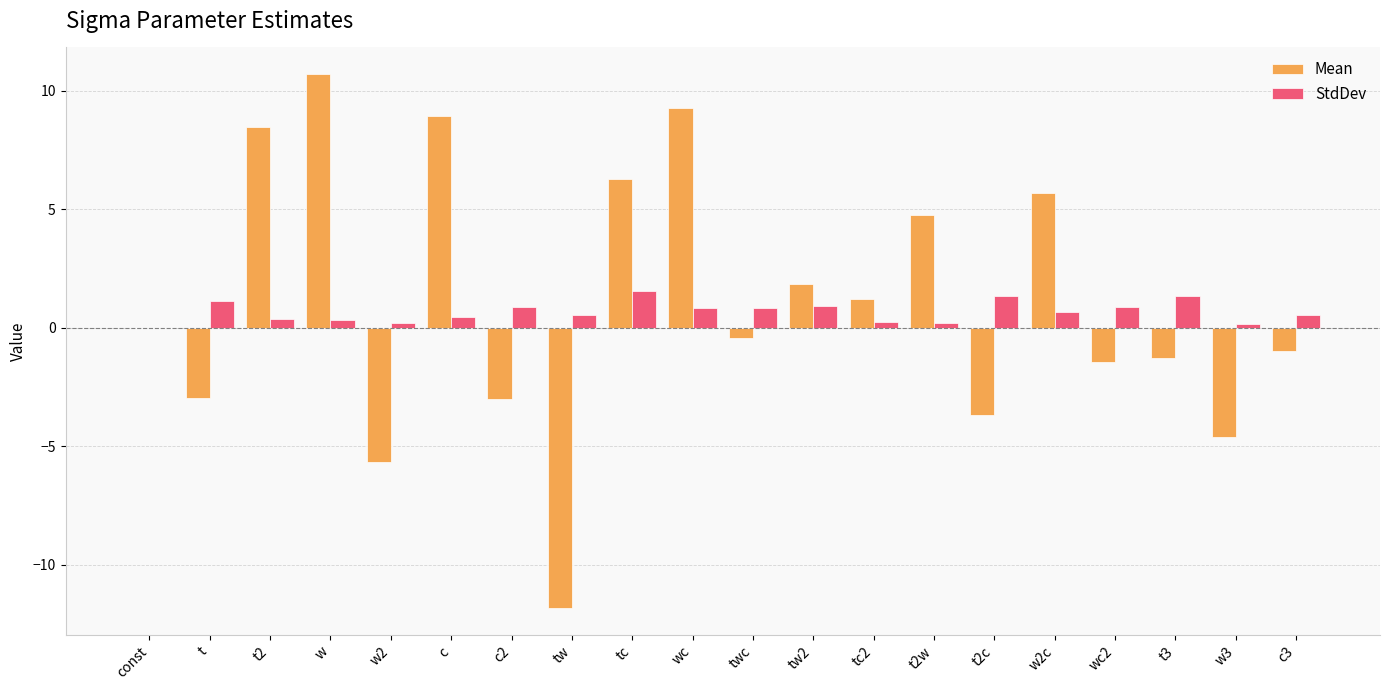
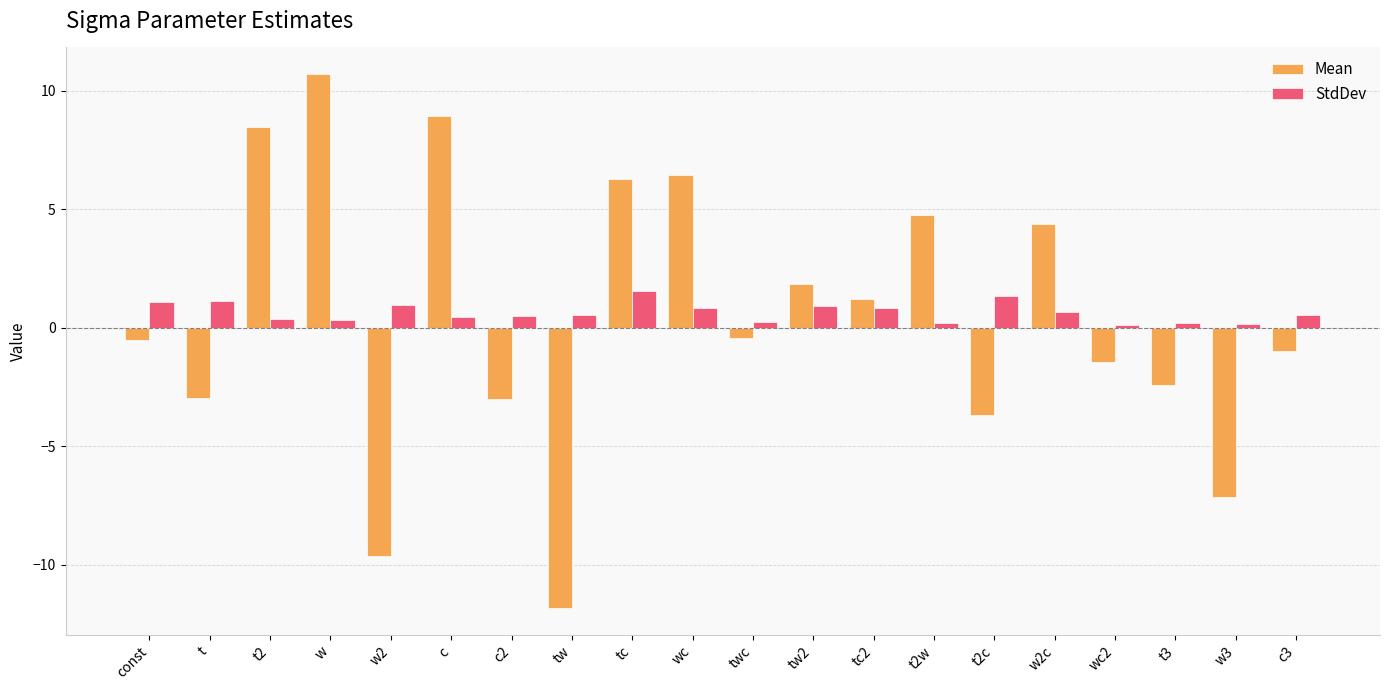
  {
    "Mean": {
-     "const": 0.0,
+     "const": -0.5,
      "t": -3.0,
      "t2": 8.5,
      "w": 10.7,
-     "w2": -5.7,
+     "w2": -9.6,
      "c": 8.9,
      "c2": -3.0,
      "tw": -11.8,
      "tc": 6.3,
-     "wc": 9.3,
+     "wc": 6.4,
      "twc": -0.4,
      "tw2": 1.9,
      "tc2": 1.2,
      "t2w": 4.8,
      "t2c": -3.7,
-     "w2c": 5.7,
+     "w2c": 4.4,
      "wc2": -1.4,
-     "t3": -1.3,
-     "w3": -4.6,
+     "t3": -2.4,
+     "w3": -7.1,
      "c3": -1.0
    },
    "StdDev": {
-     "const": 0.0,
+     "const": 1.1,
      "t": 1.1,
      "t2": 0.4,
      "w": 0.3,
-     "w2": 0.2,
+     "w2": 1.0,
      "c": 0.5,
-     "c2": 0.9,
+     "c2": 0.5,
      "tw": 0.6,
      "tc": 1.5,
      "wc": 0.8,
-     "twc": 0.8,
+     "twc": 0.2,
      "tw2": 0.9,
-     "tc2": 0.2,
+     "tc2": 0.8,
      "t2w": 0.2,
      "t2c": 1.3,
      "w2c": 0.7,
-     "wc2": 0.9,
-     "t3": 1.3,
+     "wc2": 0.1,
+     "t3": 0.2,
      "w3": 0.1,
      "c3": 0.6
    }
  }
